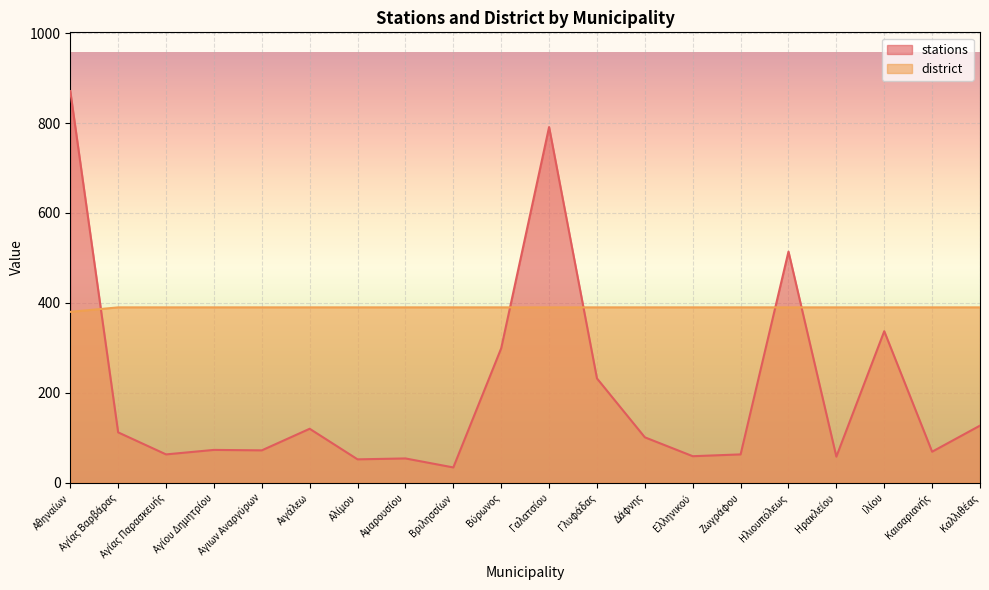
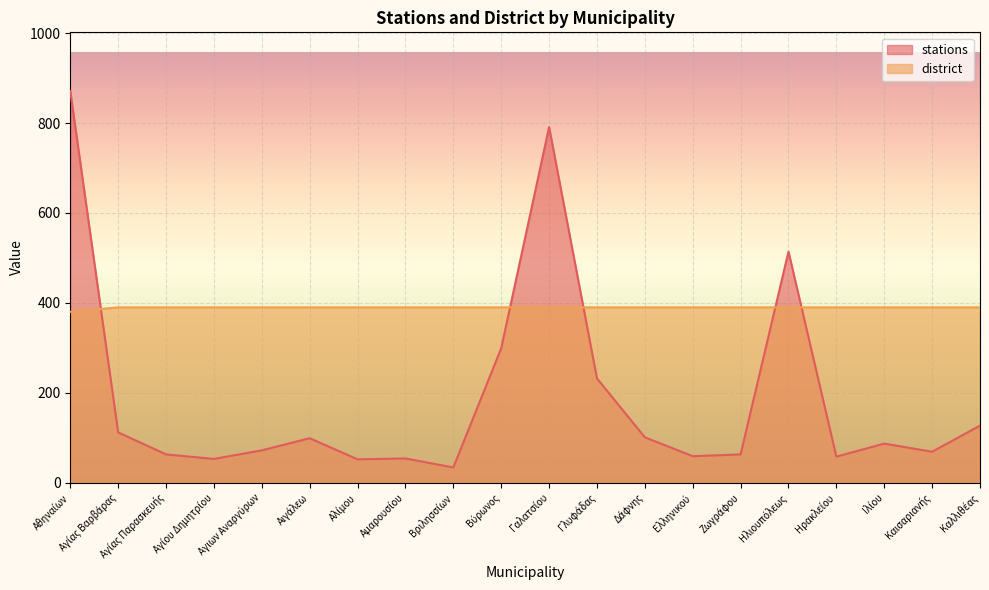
  {
    "stations": {
      "Αθηναίων": 870,
      "Αγίας Βαρβάρας": 110,
      "Αγίας Παρασκευής": 60,
-     "Αγίου Δημητρίου": 70,
+     "Αγίου Δημητρίου": 50,
      "Αγιων Αναργύρων": 70,
-     "Αιγάλεω": 120,
+     "Αιγάλεω": 100,
      "Αλίμου": 50,
      "Αμαρουσίου": 50,
      "Βριλησσίων": 30,
      "Βύρωνος": 300,
      "Γαλατσίου": 790,
      "Γλυφάδας": 230,
      "Δάφνης": 100,
      "Ελληνικού": 60,
      "Ζωγράφου": 60,
      "Ηλιουπόλεως": 510,
      "Ηρακλείου": 60,
-     "Ιλίου": 340,
+     "Ιλίου": 90,
      "Καισαριανής": 70,
      "Καλλιθέας": 130
    },
    "district": {
      "Αθηναίων": 380,
      "Αγίας Βαρβάρας": 390,
      "Αγίας Παρασκευής": 390,
      "Αγίου Δημητρίου": 390,
      "Αγιων Αναργύρων": 390,
      "Αιγάλεω": 390,
      "Αλίμου": 390,
      "Αμαρουσίου": 390,
      "Βριλησσίων": 390,
      "Βύρωνος": 390,
      "Γαλατσίου": 390,
      "Γλυφάδας": 390,
      "Δάφνης": 390,
      "Ελληνικού": 390,
      "Ζωγράφου": 390,
      "Ηλιουπόλεως": 390,
      "Ηρακλείου": 390,
      "Ιλίου": 390,
      "Καισαριανής": 390,
      "Καλλιθέας": 390
    }
  }
